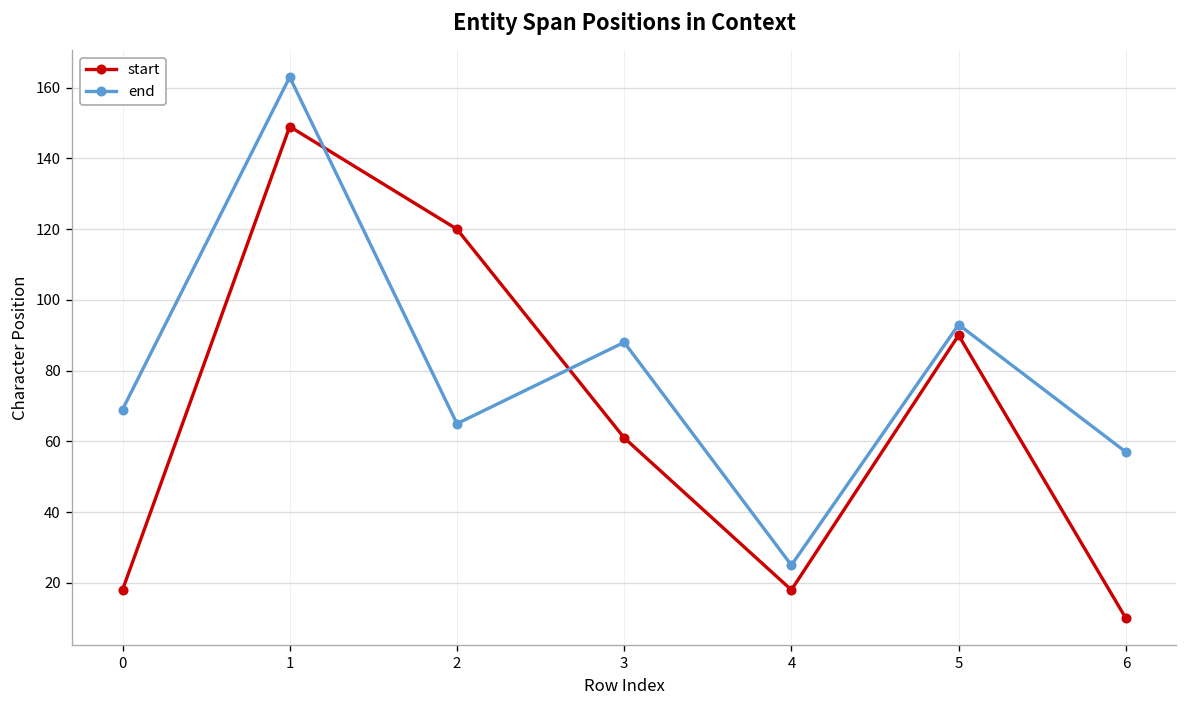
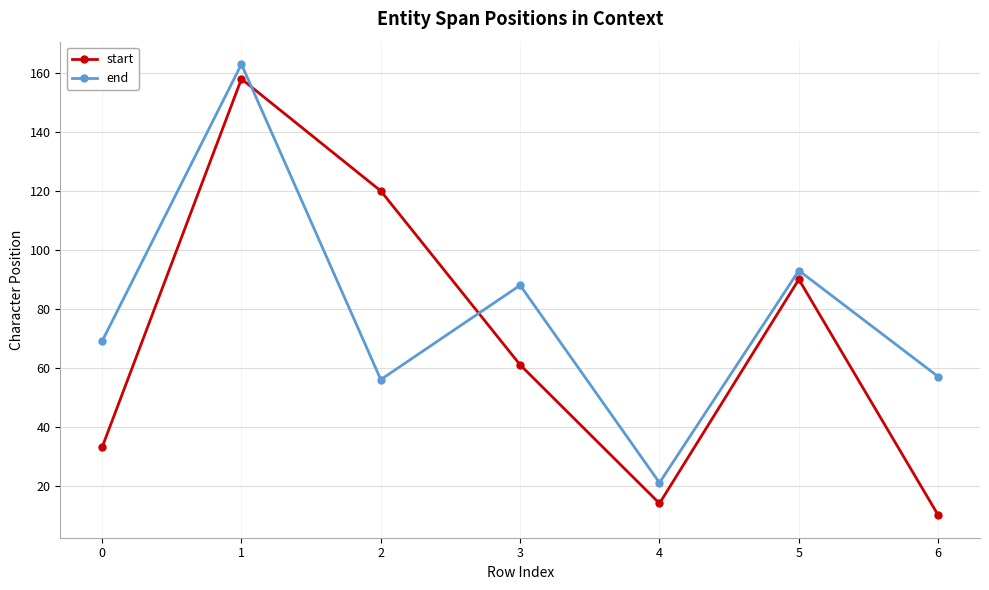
  {
    "start": {
-     "0": 18,
-     "1": 149,
+     "0": 33,
+     "1": 158,
      "2": 120,
      "3": 61,
-     "4": 18,
+     "4": 14,
      "5": 90,
      "6": 10
    },
    "end": {
      "0": 69,
      "1": 163,
-     "2": 65,
+     "2": 56,
      "3": 88,
-     "4": 25,
+     "4": 21,
      "5": 93,
      "6": 57
    }
  }
